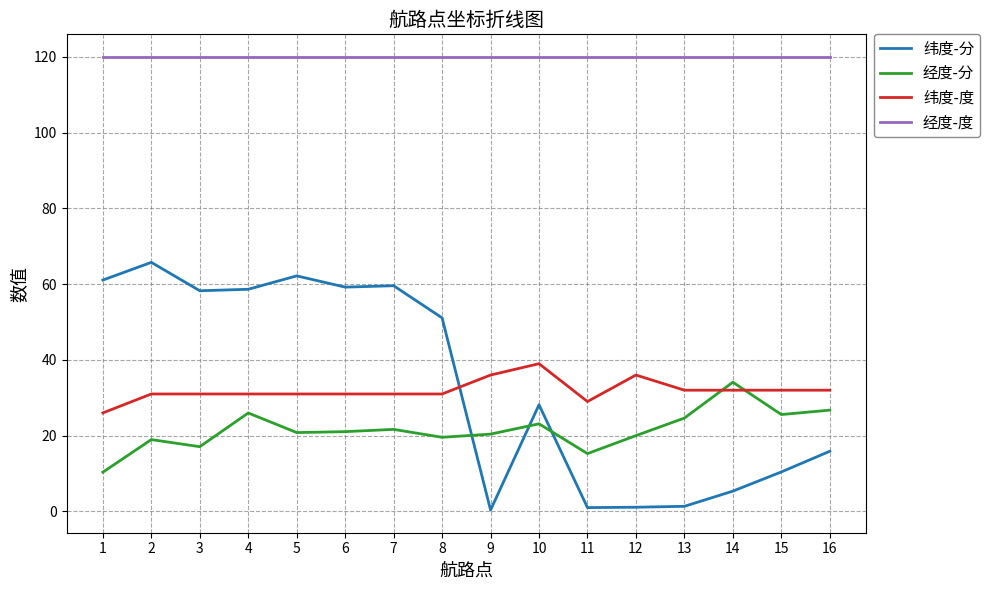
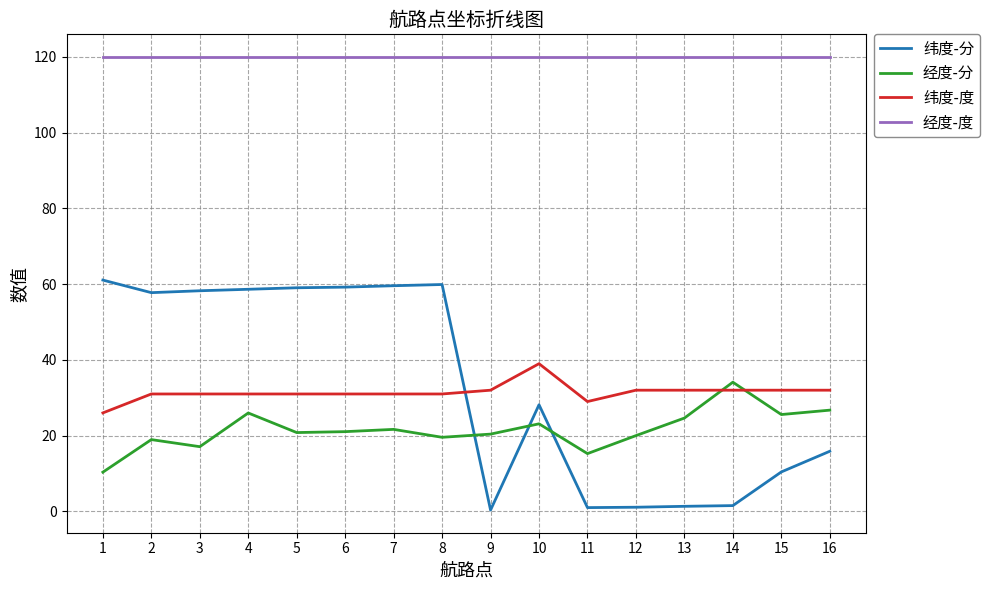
  {
    "纬度-分": {
      "1": 61,
-     "2": 66,
+     "2": 58,
      "3": 58,
      "4": 59,
-     "5": 62,
+     "5": 59,
      "6": 59,
      "7": 60,
-     "8": 51,
+     "8": 60,
      "9": 0,
      "10": 28,
      "11": 1,
      "12": 1,
      "13": 1,
-     "14": 5,
+     "14": 2,
      "15": 10,
      "16": 16
    },
    "经度-分": {
      "1": 10,
      "2": 19,
      "3": 17,
      "4": 26,
      "5": 21,
      "6": 21,
      "7": 22,
      "8": 20,
      "9": 20,
      "10": 23,
      "11": 15,
      "12": 20,
      "13": 25,
      "14": 34,
      "15": 26,
      "16": 27
    },
    "纬度-度": {
      "1": 26,
      "2": 31,
      "3": 31,
      "4": 31,
      "5": 31,
      "6": 31,
      "7": 31,
      "8": 31,
-     "9": 36,
+     "9": 32,
      "10": 39,
      "11": 29,
-     "12": 36,
+     "12": 32,
      "13": 32,
      "14": 32,
      "15": 32,
      "16": 32
    },
    "经度-度": {
      "1": 120,
      "2": 120,
      "3": 120,
      "4": 120,
      "5": 120,
      "6": 120,
      "7": 120,
      "8": 120,
      "9": 120,
      "10": 120,
      "11": 120,
      "12": 120,
      "13": 120,
      "14": 120,
      "15": 120,
      "16": 120
    }
  }
